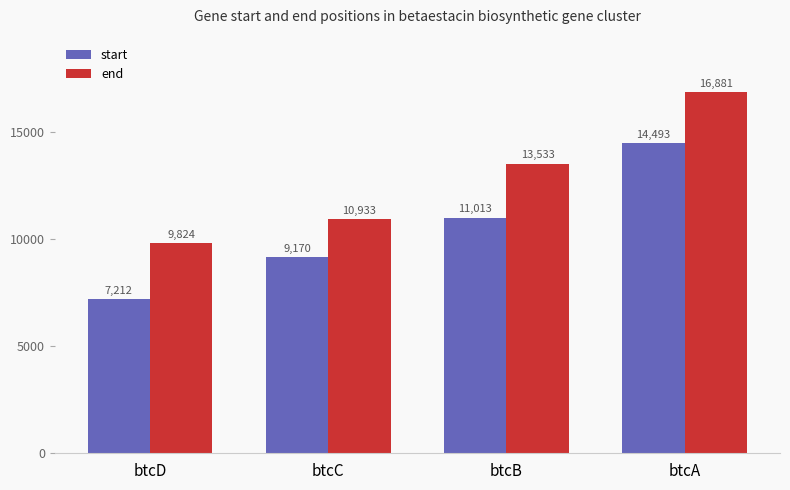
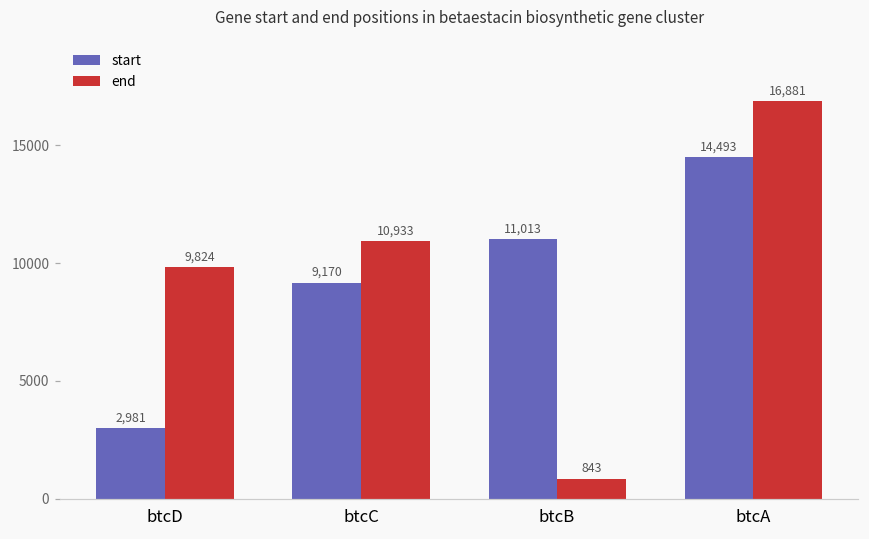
  {
    "start": {
-     "btcD": "7,212",
+     "btcD": "2,981",
      "btcC": "9,170",
      "btcB": "11,013",
      "btcA": "14,493"
    },
    "end": {
      "btcD": "9,824",
      "btcC": "10,933",
-     "btcB": "13,533",
+     "btcB": "843",
      "btcA": "16,881"
    }
  }
